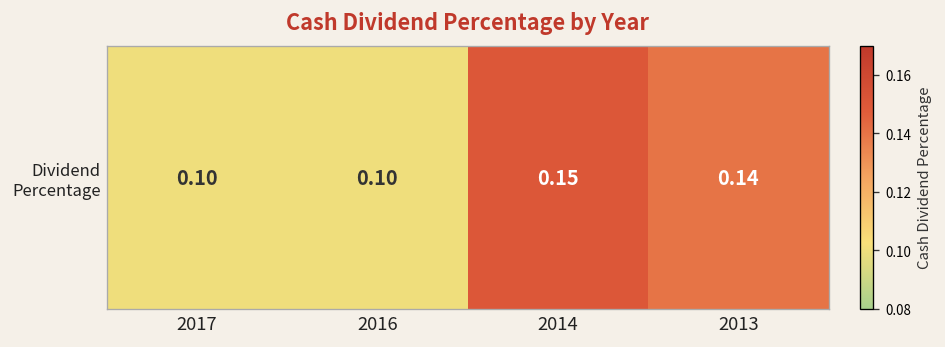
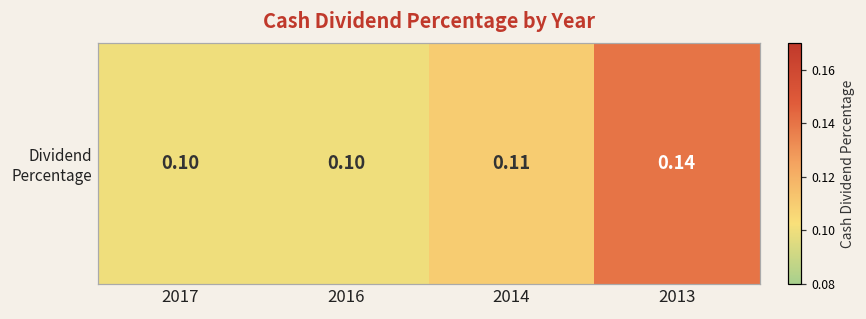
  {
    "Dividend Percentage": {
      "2017": 0.10,
      "2016": 0.10,
-     "2014": 0.15,
+     "2014": 0.11,
      "2013": 0.14
    }
  }
